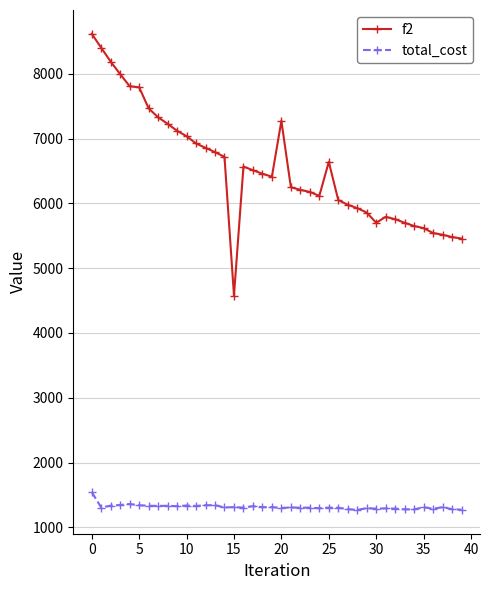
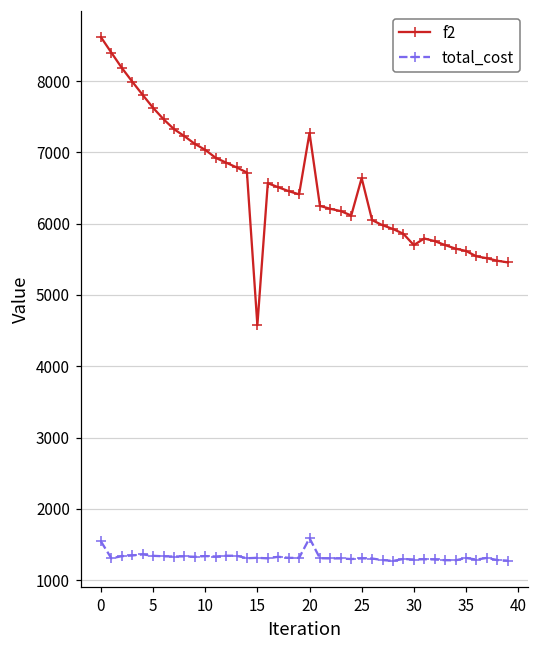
  {
    "f2": {
      "0": 8600,
-     "5": 7800,
+     "5": 7600,
      "10": 7000,
      "15": 4600,
      "20": 7300,
      "25": 6600,
      "30": 5700,
      "35": 5600
    },
    "total_cost": {
      "0": 1500,
      "5": 1300,
      "10": 1300,
      "15": 1300,
-     "20": 1300,
+     "20": 1600,
      "25": 1300,
      "30": 1300,
      "35": 1300
    }
  }
